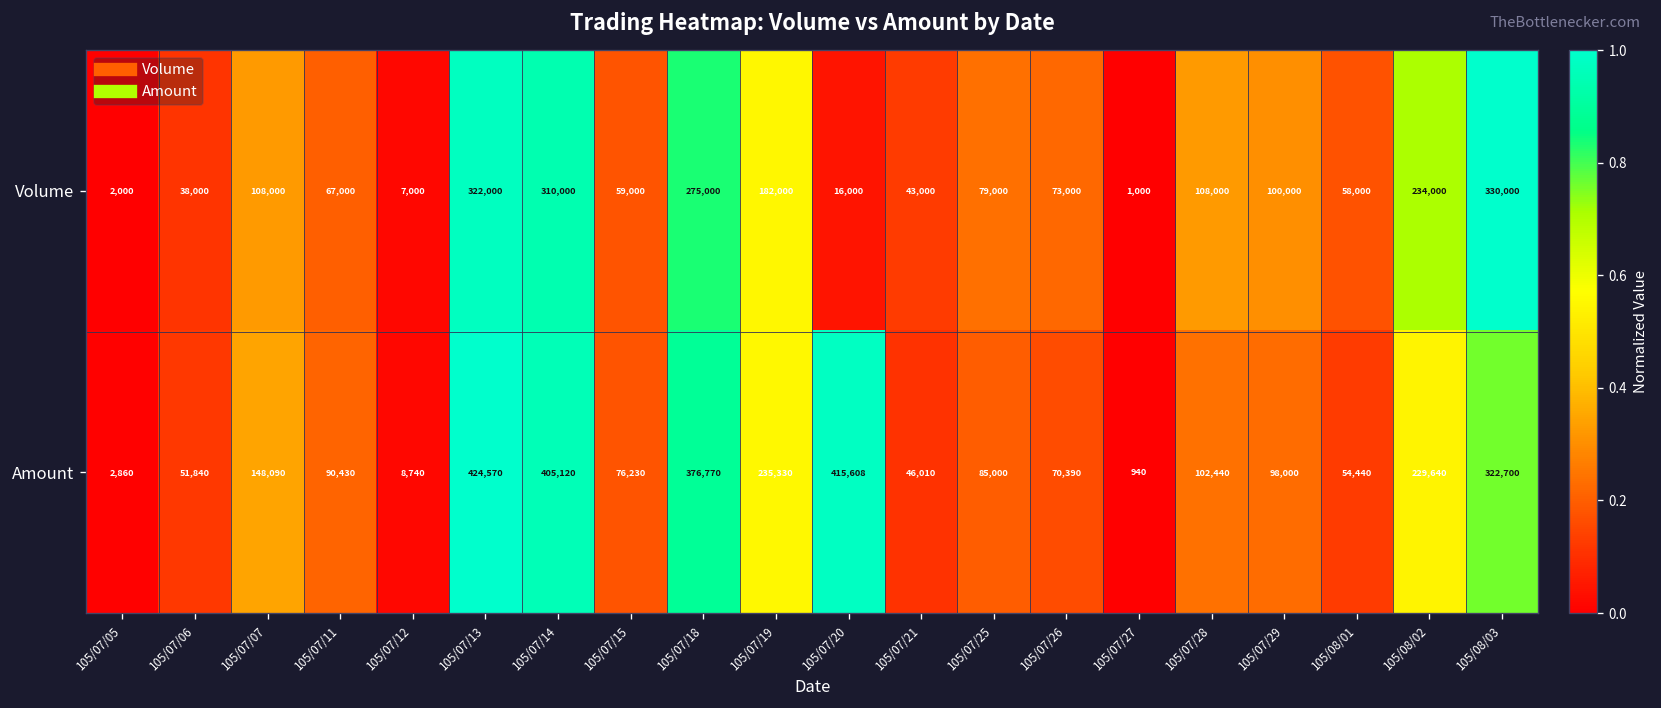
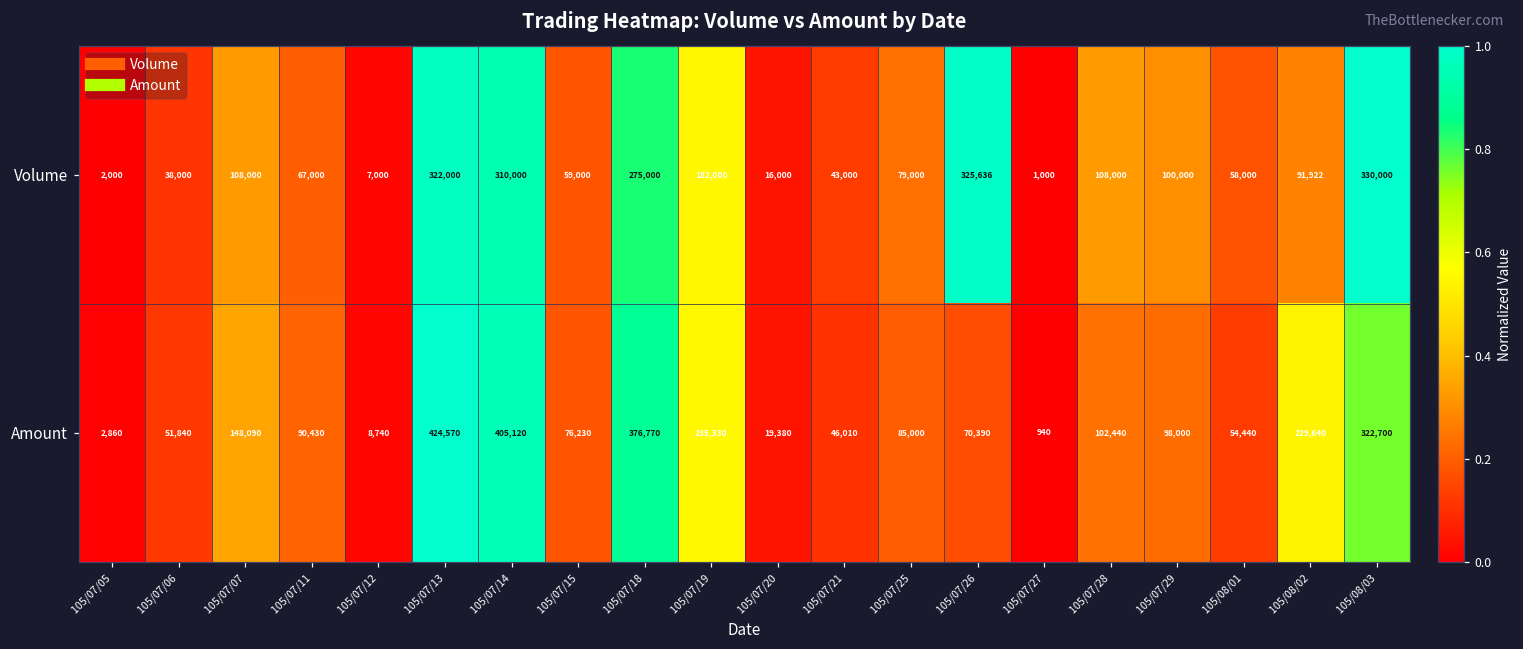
  {
    "Volume": {
      "105/07/05": "2,000",
      "105/07/06": "38,000",
      "105/07/07": "108,000",
      "105/07/11": "67,000",
      "105/07/12": "7,000",
      "105/07/13": "322,000",
      "105/07/14": "310,000",
      "105/07/15": "59,000",
      "105/07/18": "275,000",
      "105/07/19": "182,000",
      "105/07/20": "16,000",
      "105/07/21": "43,000",
      "105/07/25": "79,000",
-     "105/07/26": "73,000",
+     "105/07/26": "325,636",
      "105/07/27": "1,000",
      "105/07/28": "108,000",
      "105/07/29": "100,000",
      "105/08/01": "58,000",
-     "105/08/02": "234,000",
+     "105/08/02": "91,922",
      "105/08/03": "330,000"
    },
    "Amount": {
      "105/07/05": "2,860",
      "105/07/06": "51,840",
      "105/07/07": "148,090",
      "105/07/11": "90,430",
      "105/07/12": "8,740",
      "105/07/13": "424,570",
      "105/07/14": "405,120",
      "105/07/15": "76,230",
      "105/07/18": "376,770",
      "105/07/19": "235,330",
-     "105/07/20": "415,608",
+     "105/07/20": "19,380",
      "105/07/21": "46,010",
      "105/07/25": "85,000",
      "105/07/26": "70,390",
      "105/07/27": "940",
      "105/07/28": "102,440",
      "105/07/29": "98,000",
      "105/08/01": "54,440",
      "105/08/02": "229,640",
      "105/08/03": "322,700"
    }
  }
